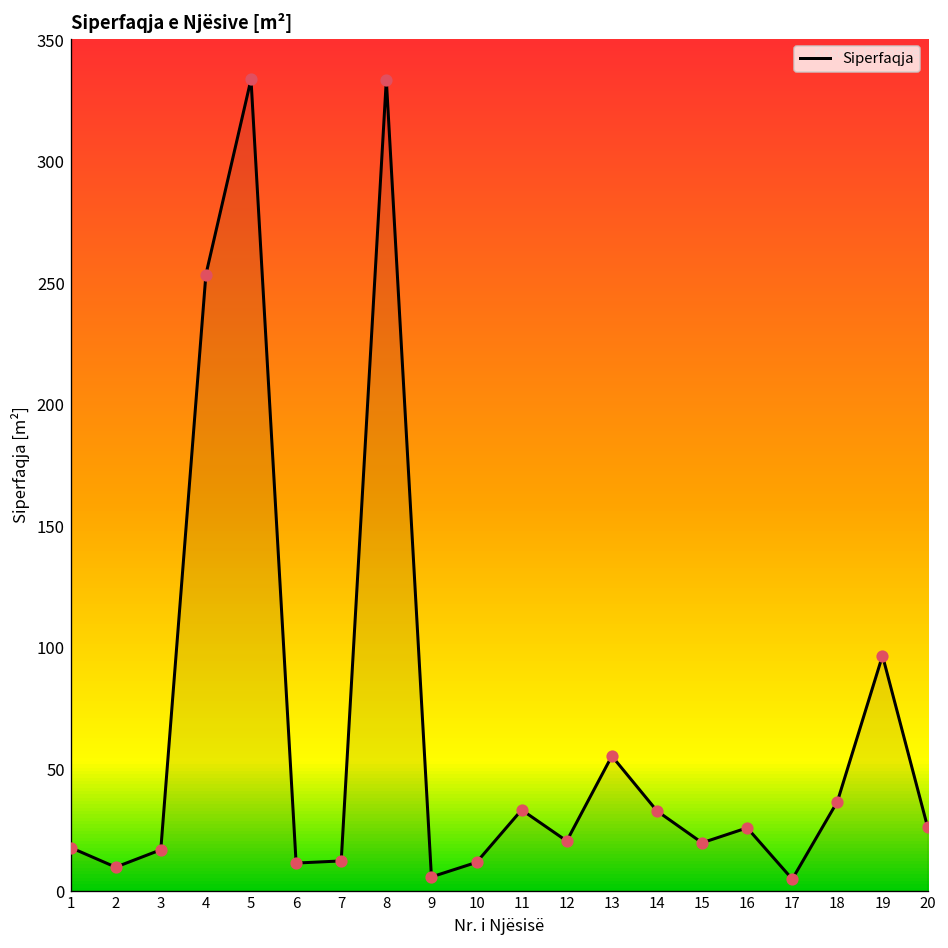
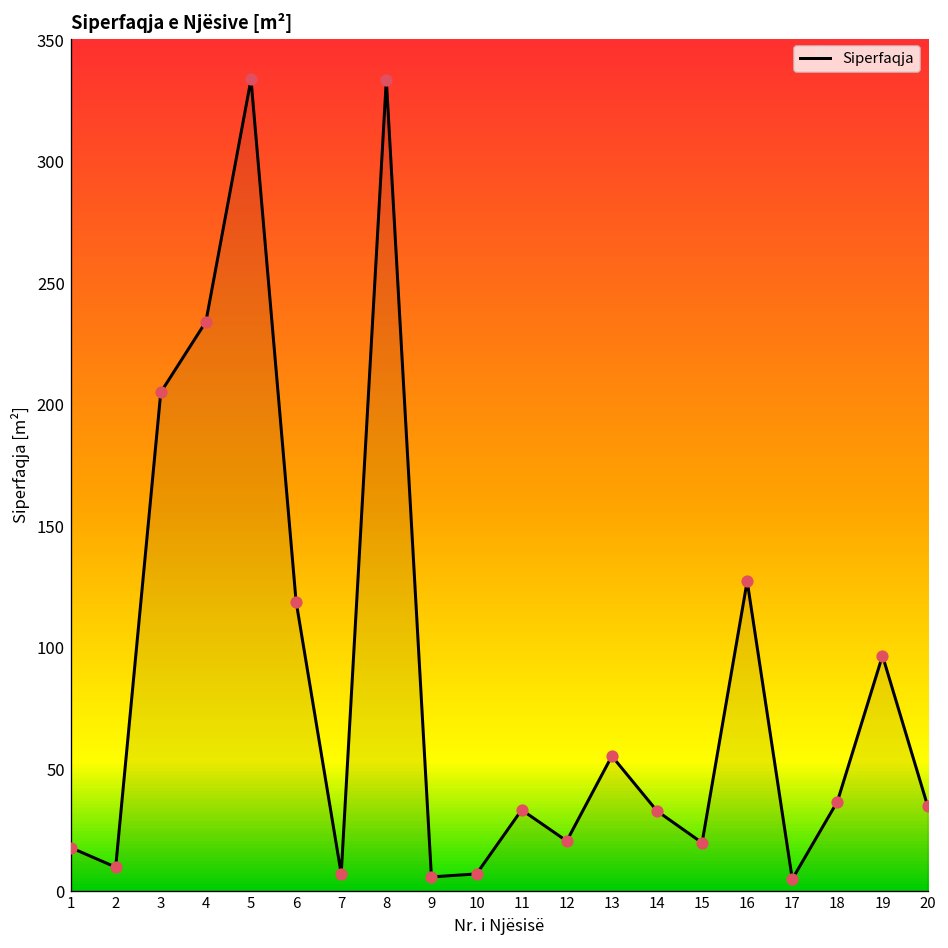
  {
    "1": 18,
    "2": 10,
-   "3": 17,
-   "4": 254,
+   "3": 205,
+   "4": 234,
    "5": 334,
-   "6": 12,
-   "7": 12,
+   "6": 119,
+   "7": 7,
    "8": 334,
    "9": 6,
-   "10": 12,
+   "10": 7,
    "11": 33,
    "12": 21,
    "13": 56,
    "14": 33,
    "15": 20,
-   "16": 26,
+   "16": 127,
    "17": 5,
    "18": 37,
    "19": 97,
-   "20": 26
+   "20": 35
  }
